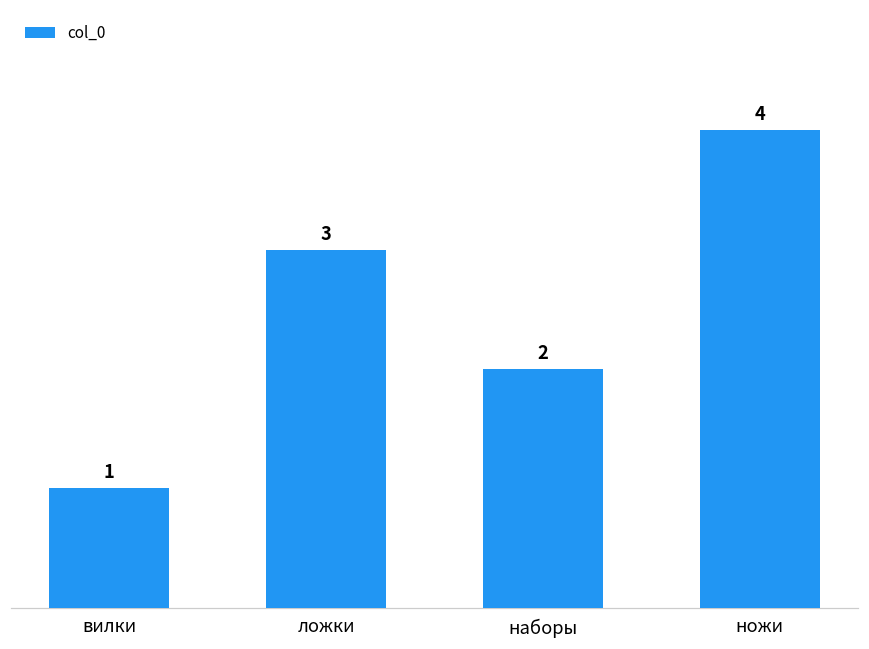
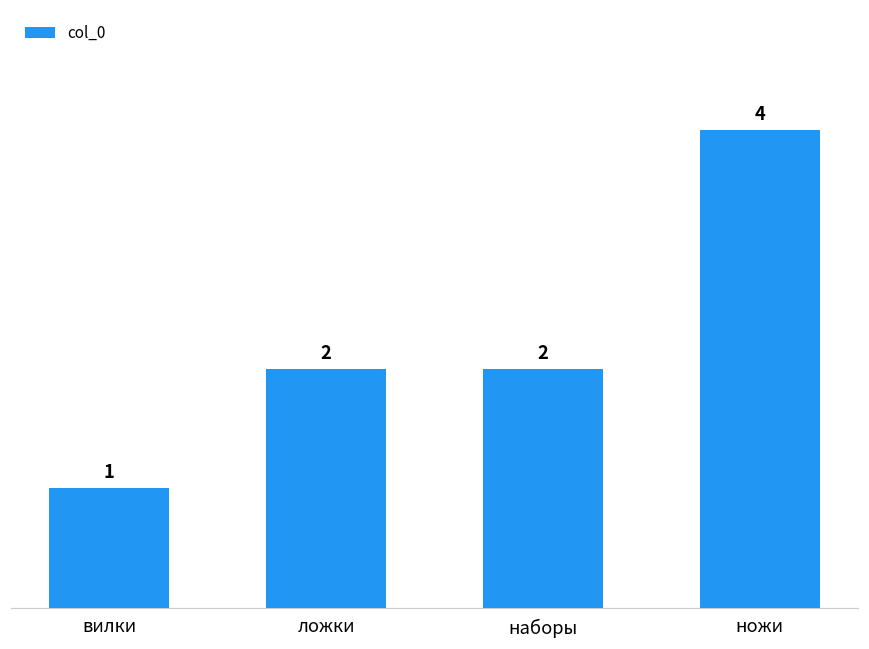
  {
    "вилки": 1,
-   "ложки": 3,
+   "ложки": 2,
    "наборы": 2,
    "ножи": 4
  }
